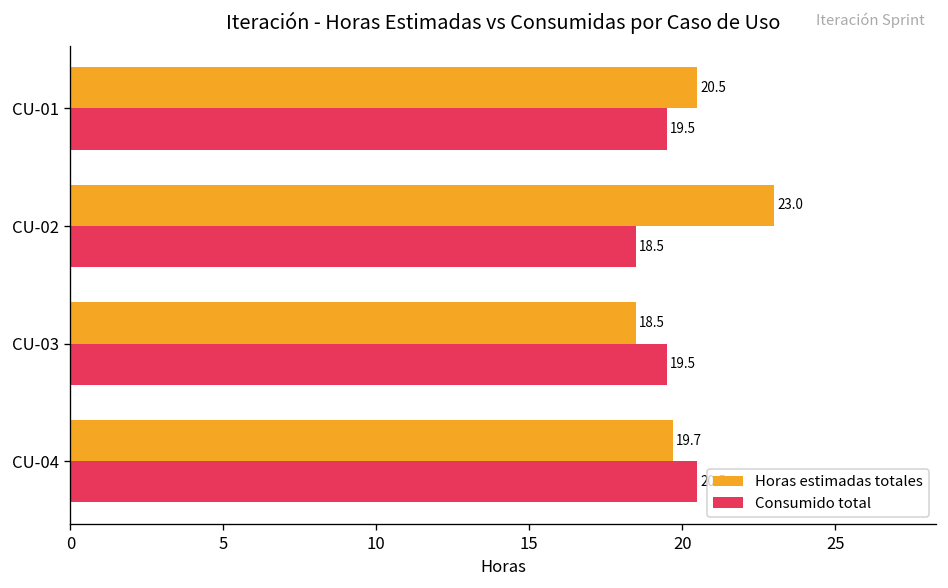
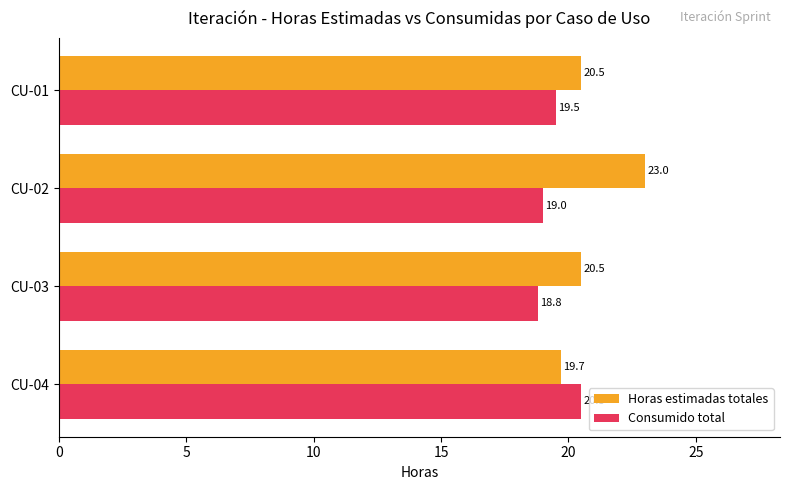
  {
    "Horas estimadas totales": {
      "CU-01": 20.5,
      "CU-02": 23.0,
-     "CU-03": 18.5,
+     "CU-03": 20.5,
      "CU-04": 19.7
    },
    "Consumido total": {
      "CU-01": 19.5,
-     "CU-02": 18.5,
-     "CU-03": 19.5
+     "CU-02": 19.0,
+     "CU-03": 18.8
    }
  }
